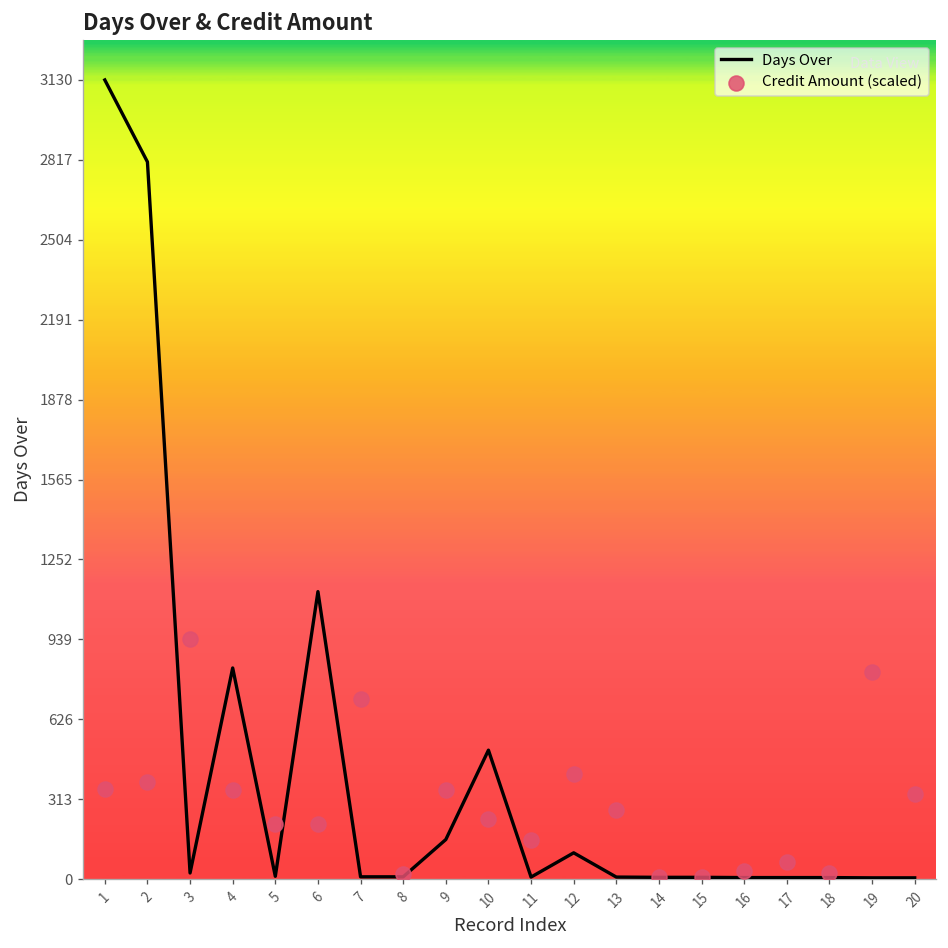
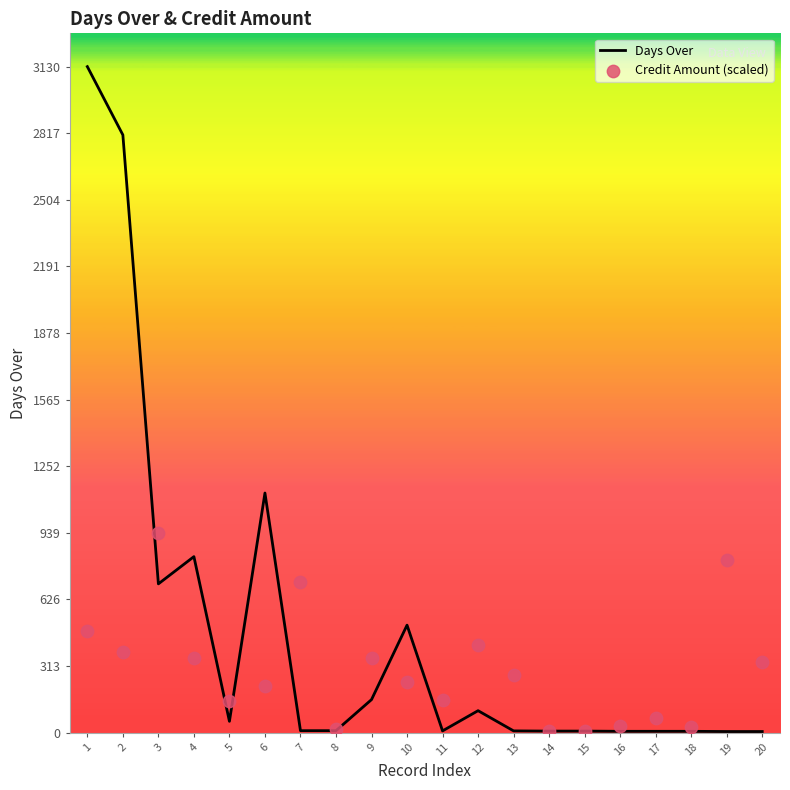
  {
    "Credit Amount (scaled)": {
-     "1": 350,
-     "5": 220
+     "1": 480,
+     "5": 150
    },
    "Days Over": {
      "1": 3130,
      "2": 2810,
-     "3": 20,
+     "3": 700,
      "4": 830,
-     "5": 10,
+     "5": 50,
      "6": 1130,
      "7": 10,
      "9": 160,
      "10": 510,
      "11": 10,
      "12": 100,
      "13": 10,
      "16": 10,
      "17": 10,
      "18": 10,
      "19": 10,
      "20": 10
    }
  }
